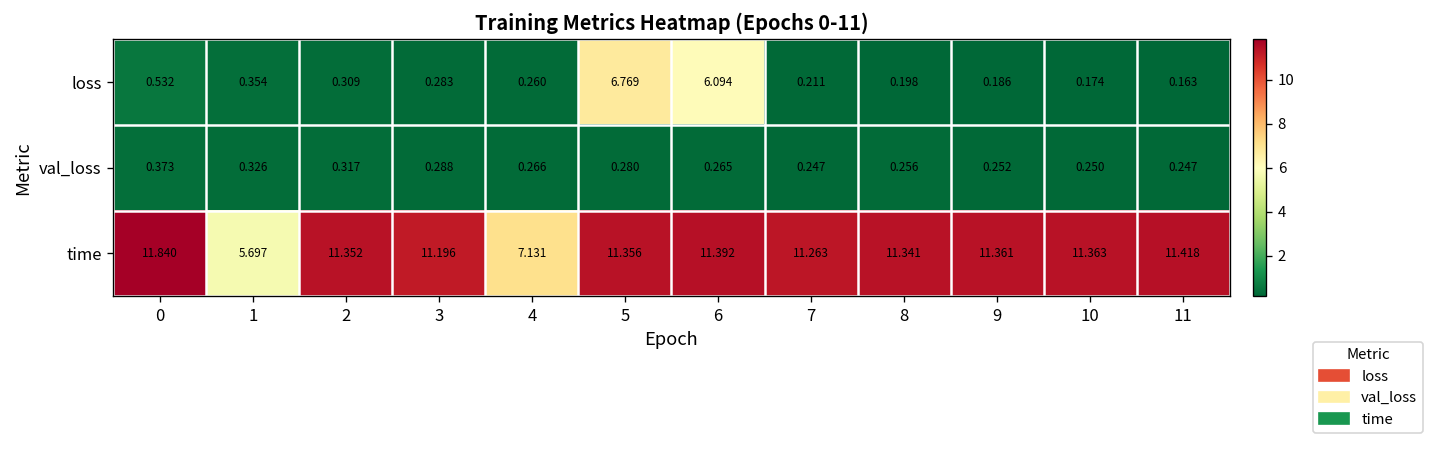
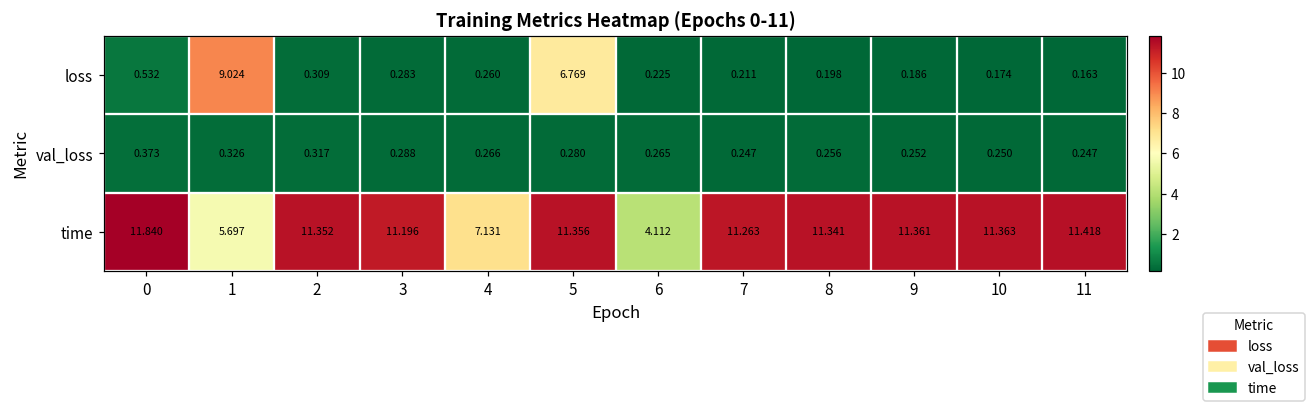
  {
    "loss": {
      "0": 0.532,
-     "1": 0.354,
+     "1": 9.024,
      "2": 0.309,
      "3": 0.283,
      "4": 0.260,
      "5": 6.769,
-     "6": 6.094,
+     "6": 0.225,
      "7": 0.211,
      "8": 0.198,
      "9": 0.186,
      "10": 0.174,
      "11": 0.163
    },
    "val_loss": {
      "0": 0.373,
      "1": 0.326,
      "2": 0.317,
      "3": 0.288,
      "4": 0.266,
      "5": 0.280,
      "6": 0.265,
      "7": 0.247,
      "8": 0.256,
      "9": 0.252,
      "10": 0.250,
      "11": 0.247
    },
    "time": {
      "0": 11.840,
      "1": 5.697,
      "2": 11.352,
      "3": 11.196,
      "4": 7.131,
      "5": 11.356,
-     "6": 11.392,
+     "6": 4.112,
      "7": 11.263,
      "8": 11.341,
      "9": 11.361,
      "10": 11.363,
      "11": 11.418
    }
  }
